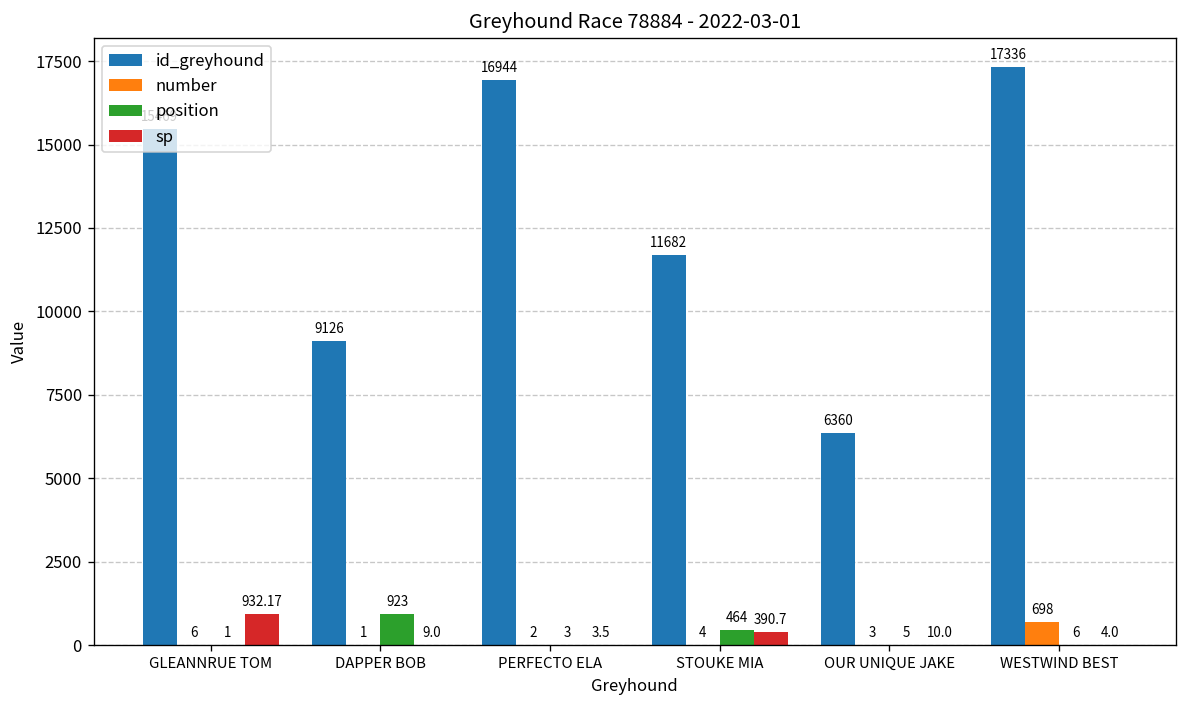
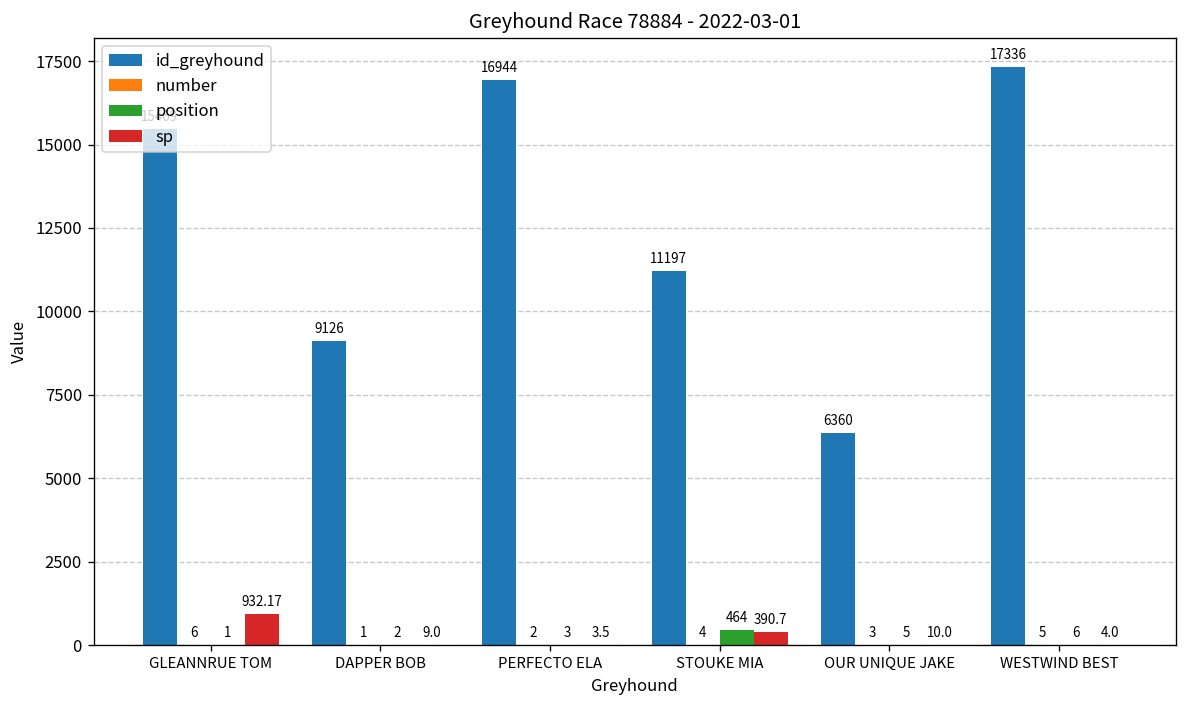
  {
    "id_greyhound": {
      "DAPPER BOB": 9126,
      "PERFECTO ELA": 16944,
-     "STOUKE MIA": 11682,
+     "STOUKE MIA": 11197,
      "OUR UNIQUE JAKE": 6360,
      "WESTWIND BEST": 17336
    },
    "number": {
      "GLEANNRUE TOM": 6,
      "DAPPER BOB": 1,
      "PERFECTO ELA": 2,
      "STOUKE MIA": 4,
      "OUR UNIQUE JAKE": 3,
-     "WESTWIND BEST": 698
+     "WESTWIND BEST": 5
    },
    "position": {
      "GLEANNRUE TOM": 1,
-     "DAPPER BOB": 923,
+     "DAPPER BOB": 2,
      "PERFECTO ELA": 3,
      "STOUKE MIA": 464,
      "OUR UNIQUE JAKE": 5,
      "WESTWIND BEST": 6
    },
    "sp": {
      "GLEANNRUE TOM": 932.17,
      "DAPPER BOB": 9.0,
      "PERFECTO ELA": 3.5,
      "STOUKE MIA": 390.7,
      "OUR UNIQUE JAKE": 10.0,
      "WESTWIND BEST": 4.0
    }
  }
